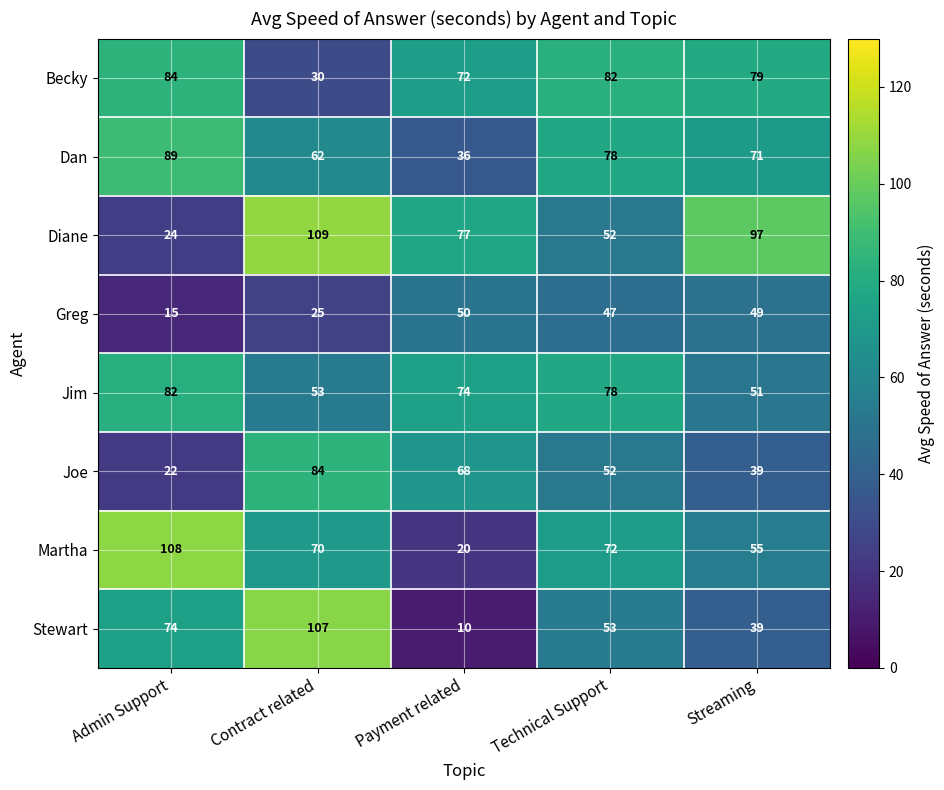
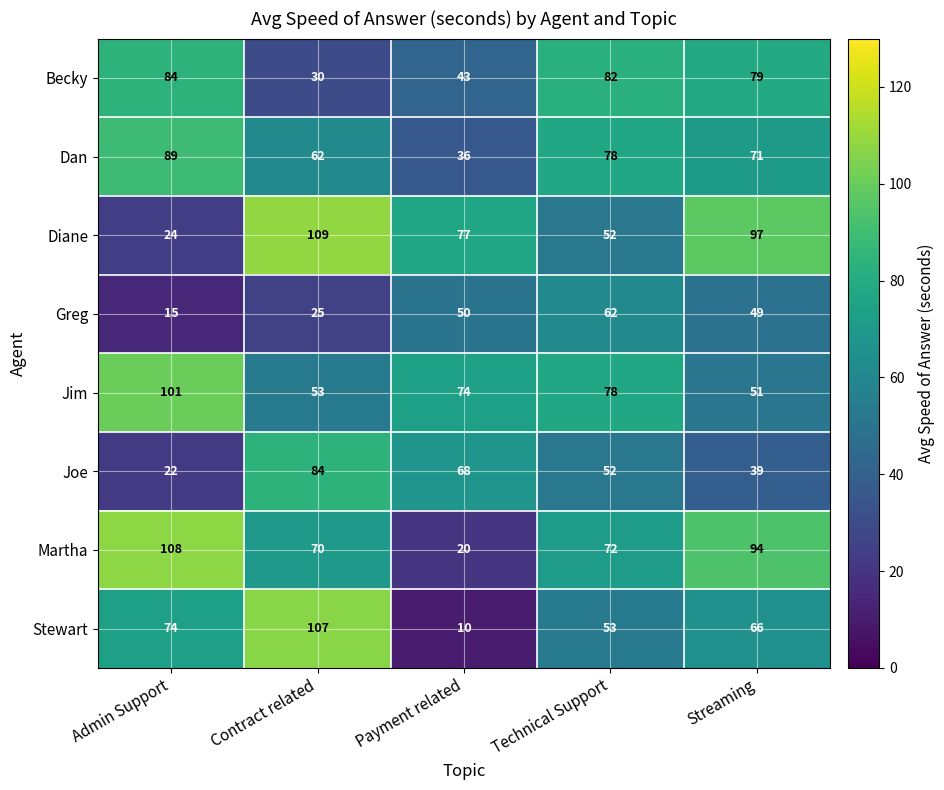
  {
    "Becky": {
      "Admin Support": 84,
      "Contract related": 30,
-     "Payment related": 72,
+     "Payment related": 43,
      "Technical Support": 82,
      "Streaming": 79
    },
    "Dan": {
      "Admin Support": 89,
      "Contract related": 62,
      "Payment related": 36,
      "Technical Support": 78,
      "Streaming": 71
    },
    "Diane": {
      "Admin Support": 24,
      "Contract related": 109,
      "Payment related": 77,
      "Technical Support": 52,
      "Streaming": 97
    },
    "Greg": {
      "Admin Support": 15,
      "Contract related": 25,
      "Payment related": 50,
-     "Technical Support": 47,
+     "Technical Support": 62,
      "Streaming": 49
    },
    "Jim": {
-     "Admin Support": 82,
+     "Admin Support": 101,
      "Contract related": 53,
      "Payment related": 74,
      "Technical Support": 78,
      "Streaming": 51
    },
    "Joe": {
      "Admin Support": 22,
      "Contract related": 84,
      "Payment related": 68,
      "Technical Support": 52,
      "Streaming": 39
    },
    "Martha": {
      "Admin Support": 108,
      "Contract related": 70,
      "Payment related": 20,
      "Technical Support": 72,
-     "Streaming": 55
+     "Streaming": 94
    },
    "Stewart": {
      "Admin Support": 74,
      "Contract related": 107,
      "Payment related": 10,
      "Technical Support": 53,
-     "Streaming": 39
+     "Streaming": 66
    }
  }
